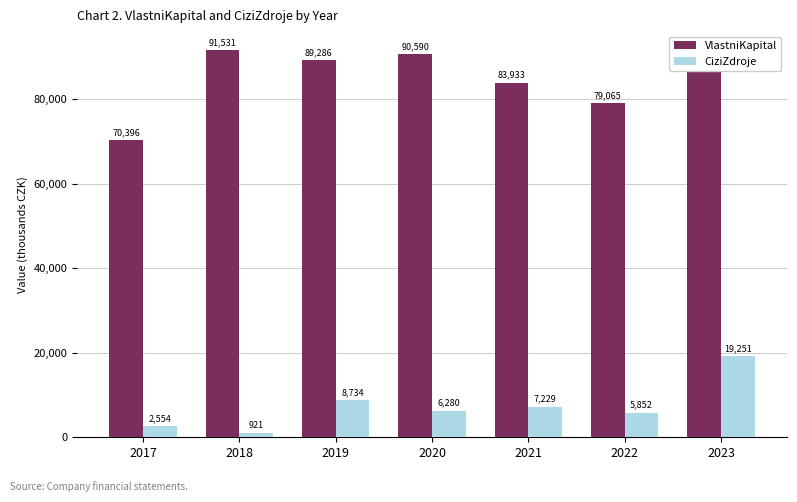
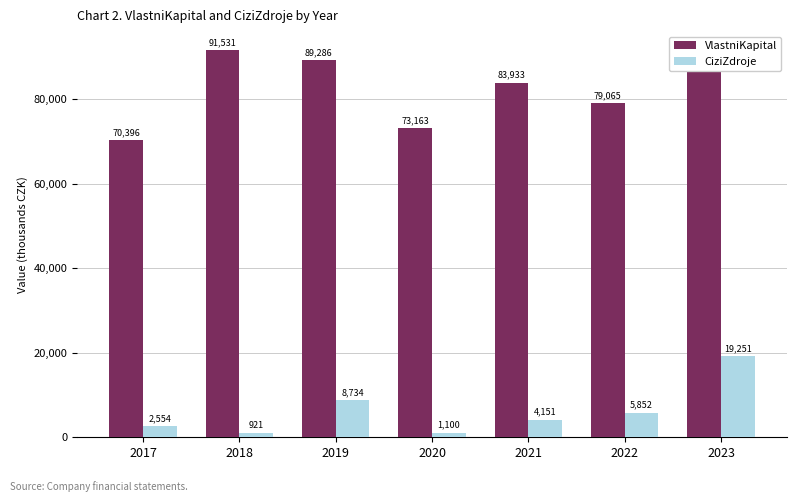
  {
    "VlastniKapital": {
      "2017": "70,396",
      "2018": "91,531",
      "2019": "89,286",
-     "2020": "90,590",
+     "2020": "73,163",
      "2021": "83,933",
      "2022": "79,065"
    },
    "CiziZdroje": {
      "2017": "2,554",
      "2018": "921",
      "2019": "8,734",
-     "2020": "6,280",
-     "2021": "7,229",
+     "2020": "1,100",
+     "2021": "4,151",
      "2022": "5,852",
      "2023": "19,251"
    }
  }
